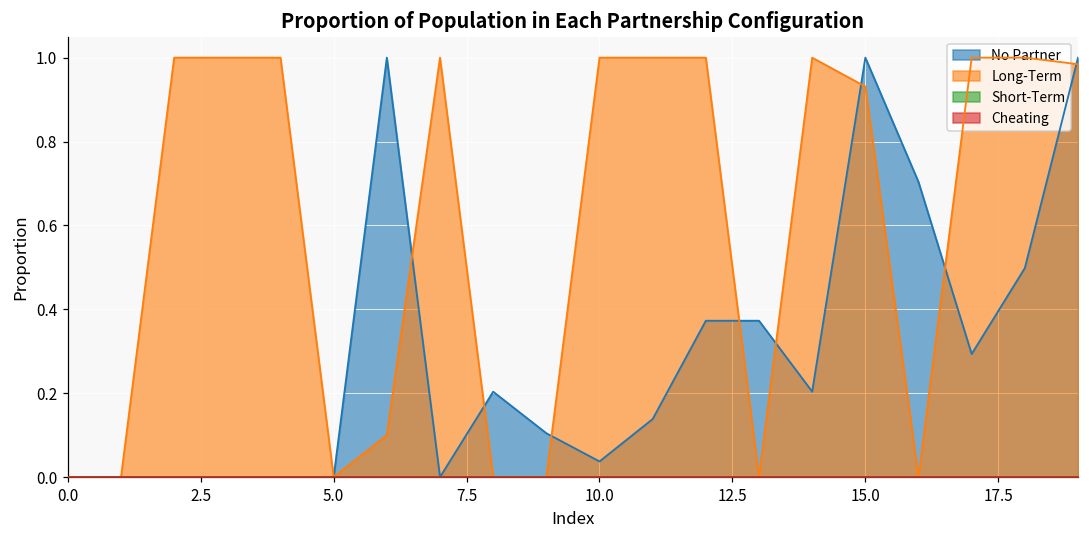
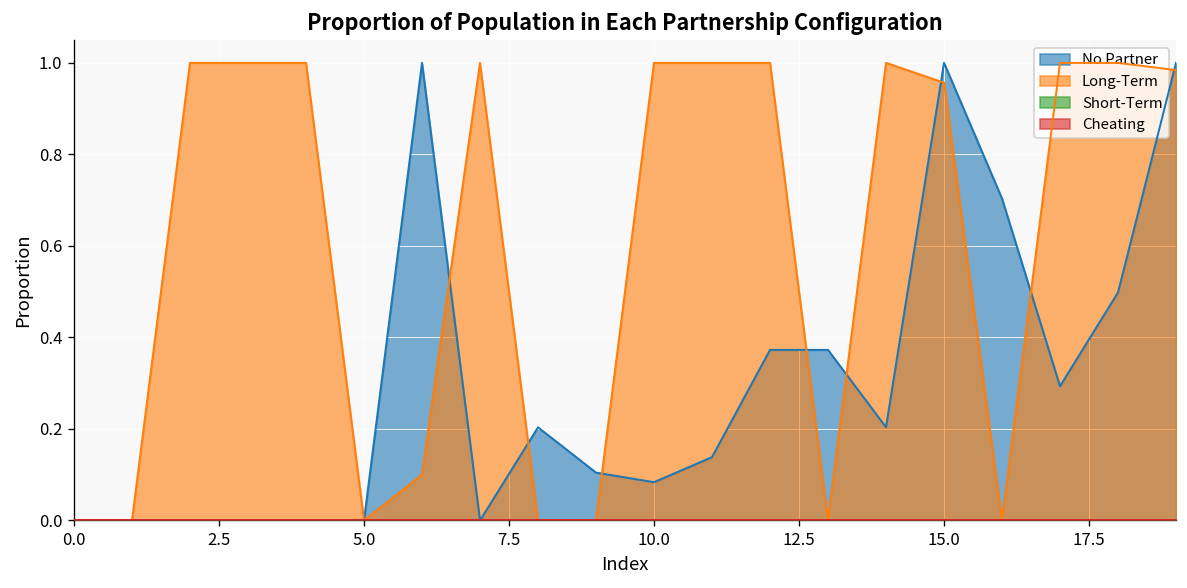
  {
    "No Partner": {
-     "10.0": 0.04,
+     "10.0": 0.08,
      "15.0": 1.00
    },
    "Long-Term": {
      "10.0": 1.00,
-     "15.0": 0.93
+     "15.0": 0.96
    },
    "Cheating": {
      "10.0": 0.00,
      "15.0": 0.00
    }
  }
